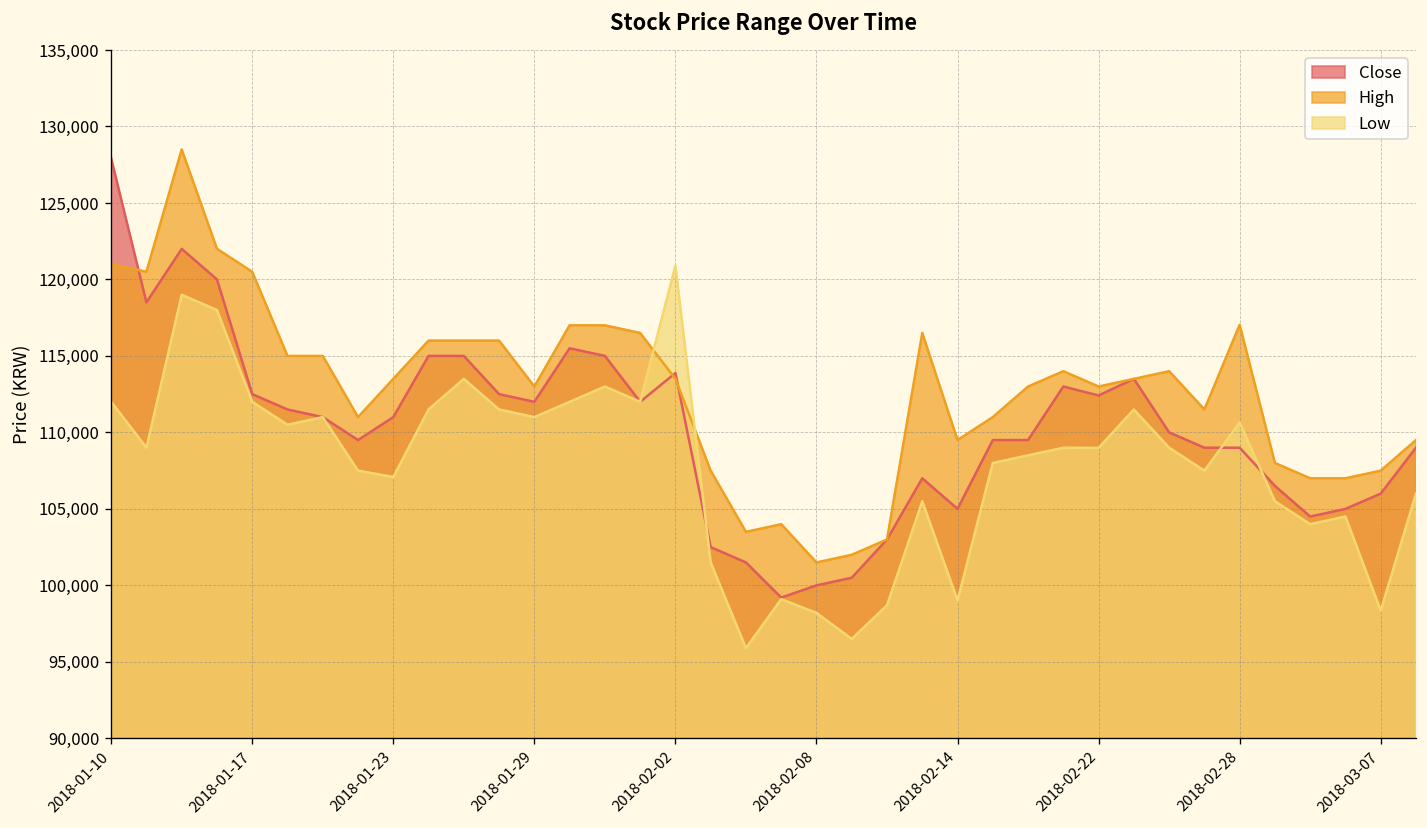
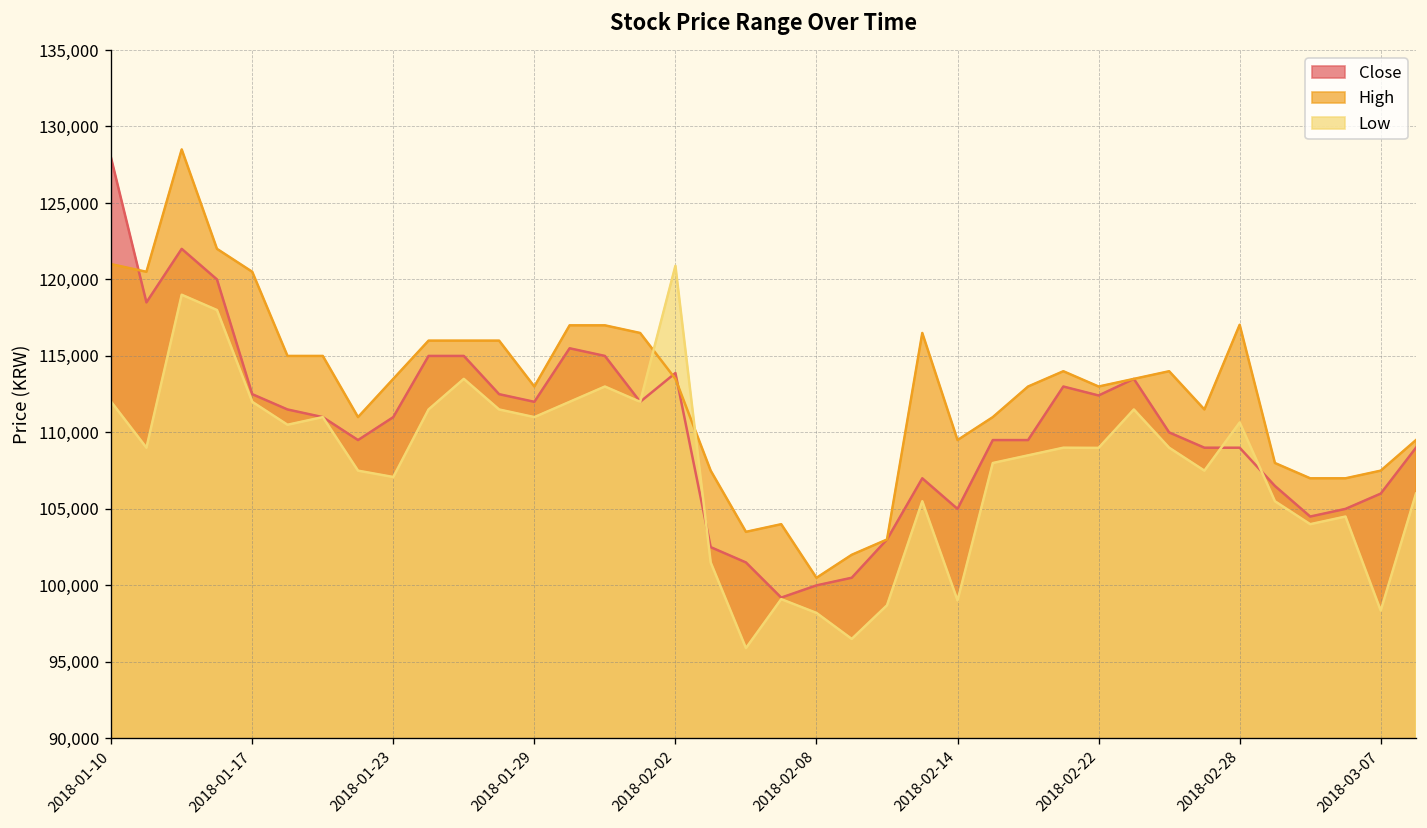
  {
    "Close": {
      "2018-01-10": "127,900",
      "2018-01-17": "112,500",
      "2018-01-23": "111,000",
      "2018-01-29": "112,000",
      "2018-02-02": "113,900",
      "2018-02-08": "100,000",
      "2018-02-14": "105,000",
      "2018-02-22": "112,400",
      "2018-02-28": "109,000",
      "2018-03-07": "106,000"
    },
    "High": {
      "2018-01-10": "121,000",
      "2018-01-17": "120,500",
      "2018-01-23": "113,500",
      "2018-01-29": "113,000",
      "2018-02-02": "113,500",
-     "2018-02-08": "101,500",
+     "2018-02-08": "100,500",
      "2018-02-14": "109,500",
      "2018-02-22": "113,000",
      "2018-02-28": "117,000",
      "2018-03-07": "107,500"
    },
    "Low": {
      "2018-01-10": "112,000",
      "2018-01-17": "112,000",
      "2018-01-23": "107,100",
      "2018-01-29": "111,000",
      "2018-02-02": "120,900",
      "2018-02-08": "98,200",
      "2018-02-14": "99,000",
      "2018-02-22": "109,000",
      "2018-02-28": "110,600",
      "2018-03-07": "98,400"
    }
  }
